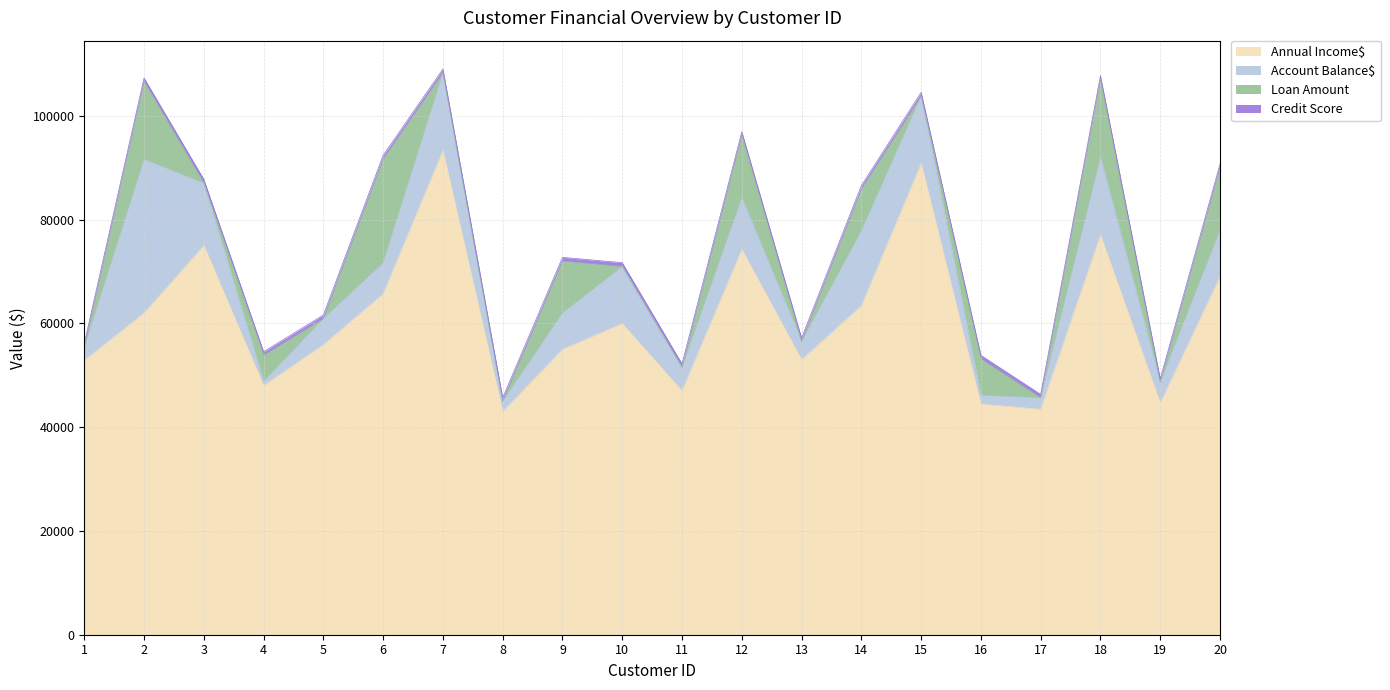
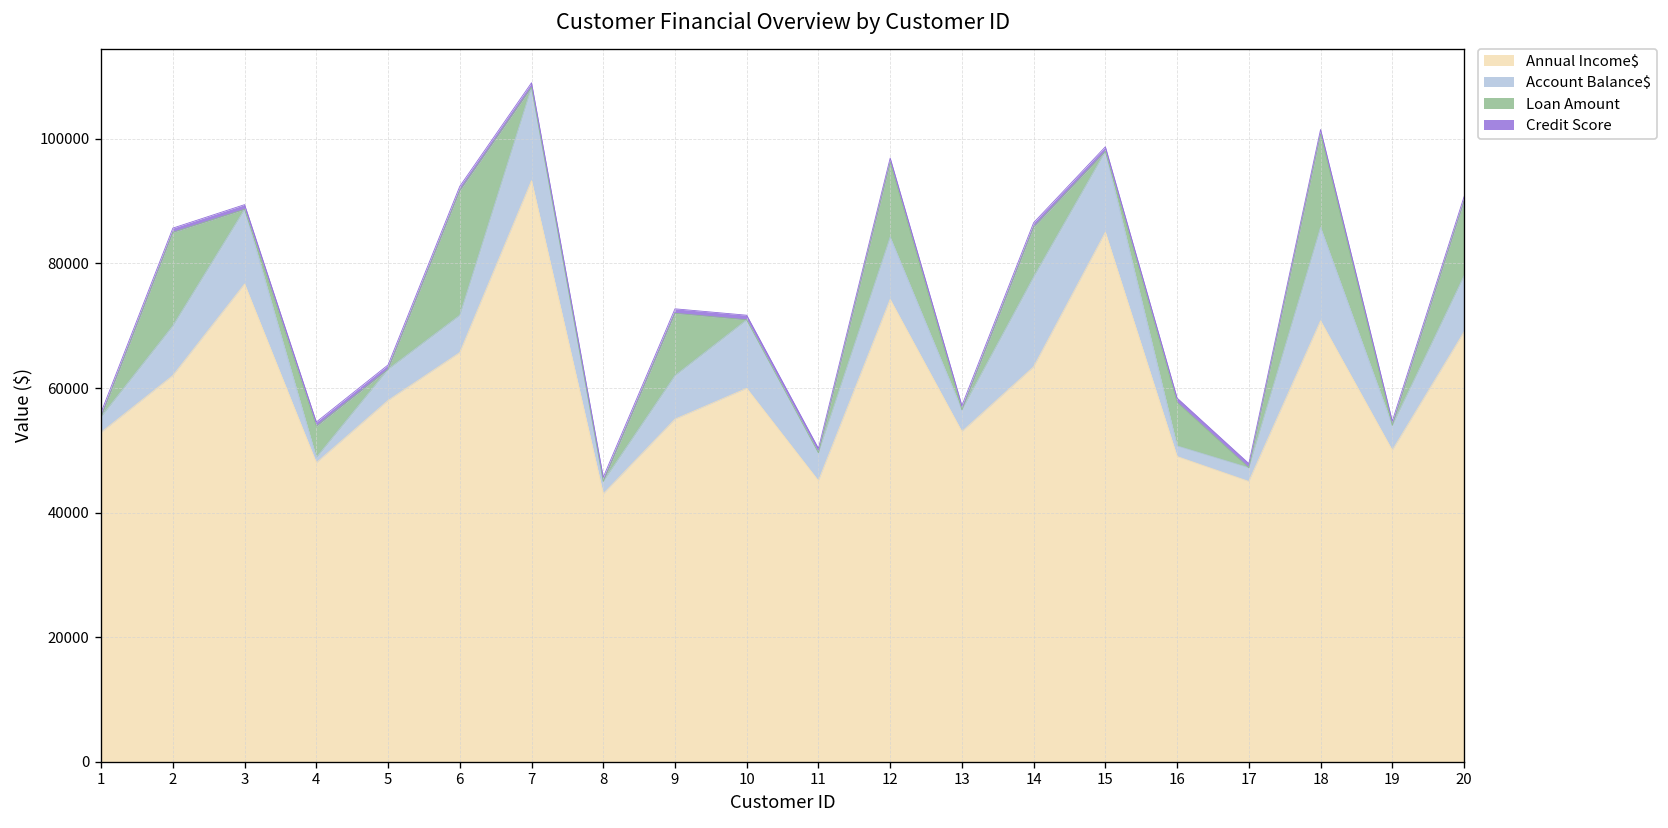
  {
    "Annual Income$": {
      "1": 53000,
      "2": 62000,
-     "3": 75000,
+     "3": 77000,
      "4": 48000,
-     "5": 56000,
+     "5": 58000,
      "6": 66000,
      "7": 93000,
      "8": 43000,
      "9": 55000,
      "10": 60000,
-     "11": 47000,
+     "11": 45000,
      "12": 74000,
      "13": 53000,
      "14": 63000,
-     "15": 91000,
-     "16": 44000,
-     "17": 43000,
-     "18": 77000,
-     "19": 45000,
+     "15": 85000,
+     "16": 49000,
+     "17": 45000,
+     "18": 71000,
+     "19": 50000,
      "20": 69000
    },
    "Account Balance$": {
-     "2": 30000,
+     "2": 8000,
      "4": 1000,
      "6": 6000,
      "9": 7000,
      "12": 10000,
      "14": 14000,
      "16": 2000,
      "18": 15000,
      "20": 9000
    },
    "Loan Amount": {
      "2": 15000,
      "4": 5000,
      "6": 20000,
      "9": 10000,
      "12": 12000,
      "14": 8000,
      "16": 7000,
      "18": 15000,
      "20": 12000
    },
    "Credit Score": {
      "1": 1000,
      "2": 1000,
      "3": 1000,
      "4": 1000,
      "5": 1000,
      "6": 1000,
      "7": 1000,
      "8": 1000,
      "9": 1000,
      "10": 1000,
      "11": 1000,
      "12": 1000,
      "13": 1000,
      "14": 1000,
      "15": 1000,
      "16": 1000,
      "17": 1000,
      "18": 1000,
      "19": 1000,
      "20": 1000
    }
  }
